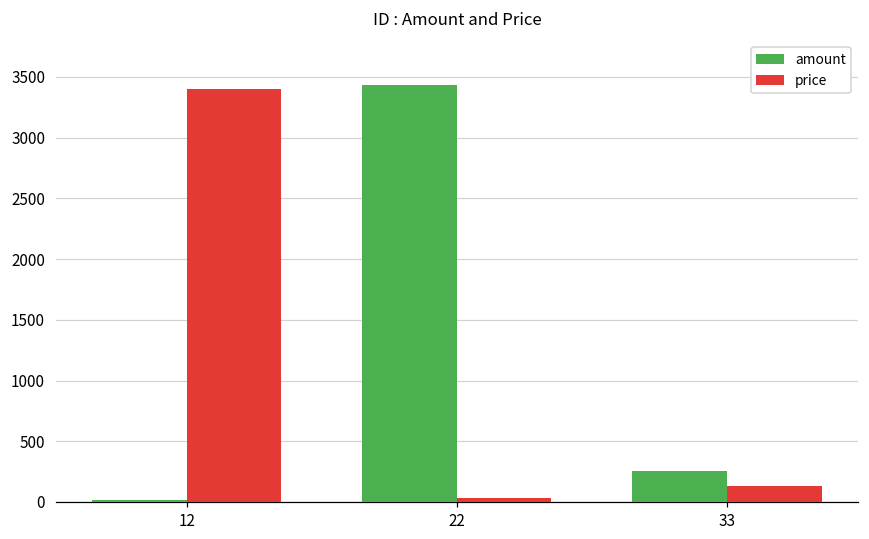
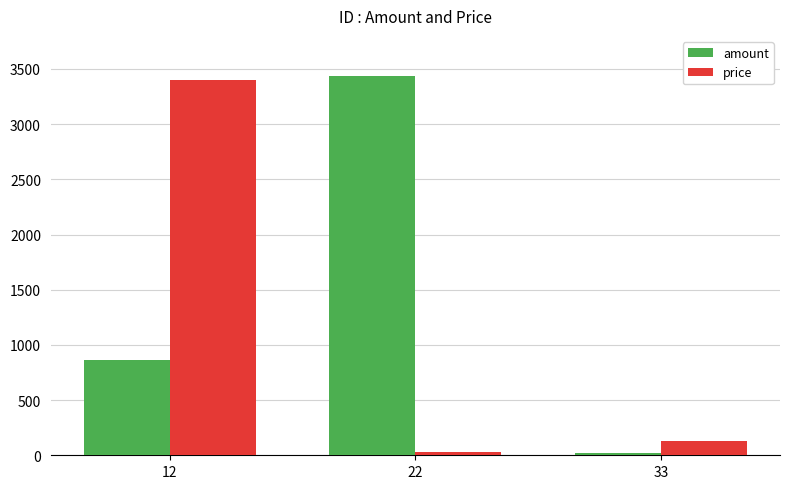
  {
    "amount": {
-     "12": 10,
+     "12": 860,
      "22": 3430,
-     "33": 260
+     "33": 20
    },
    "price": {
      "12": 3400,
      "22": 30,
      "33": 130
    }
  }
